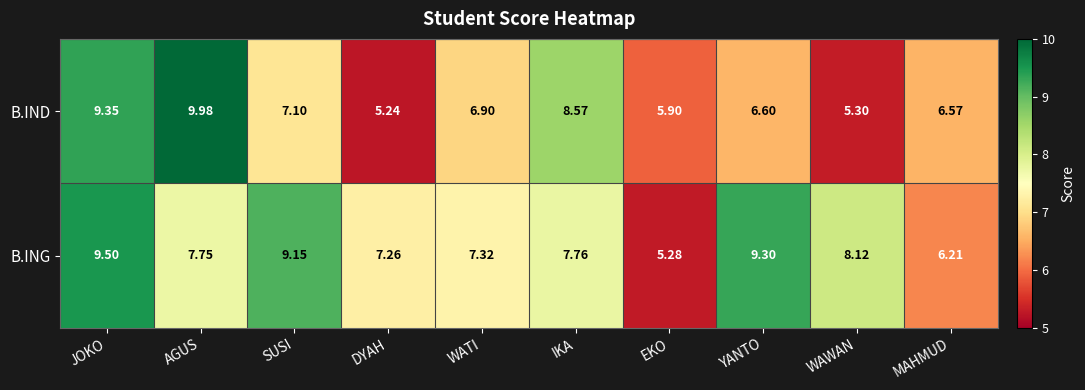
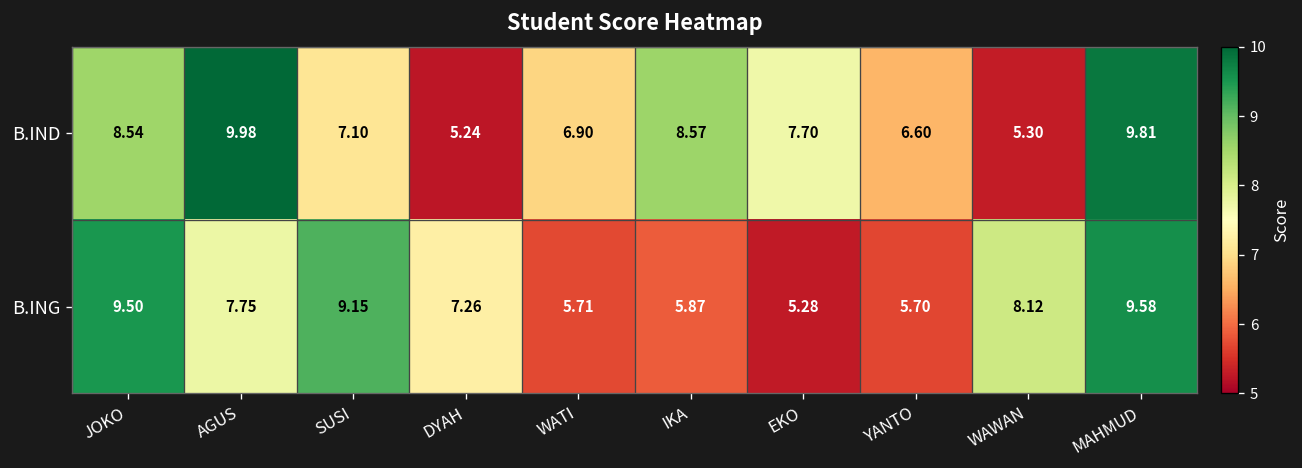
  {
    "B.IND": {
-     "JOKO": 9.35,
+     "JOKO": 8.54,
      "AGUS": 9.98,
      "SUSI": 7.10,
      "DYAH": 5.24,
      "WATI": 6.90,
      "IKA": 8.57,
-     "EKO": 5.90,
+     "EKO": 7.70,
      "YANTO": 6.60,
      "WAWAN": 5.30,
-     "MAHMUD": 6.57
+     "MAHMUD": 9.81
    },
    "B.ING": {
      "JOKO": 9.50,
      "AGUS": 7.75,
      "SUSI": 9.15,
      "DYAH": 7.26,
-     "WATI": 7.32,
-     "IKA": 7.76,
+     "WATI": 5.71,
+     "IKA": 5.87,
      "EKO": 5.28,
-     "YANTO": 9.30,
+     "YANTO": 5.70,
      "WAWAN": 8.12,
-     "MAHMUD": 6.21
+     "MAHMUD": 9.58
    }
  }
